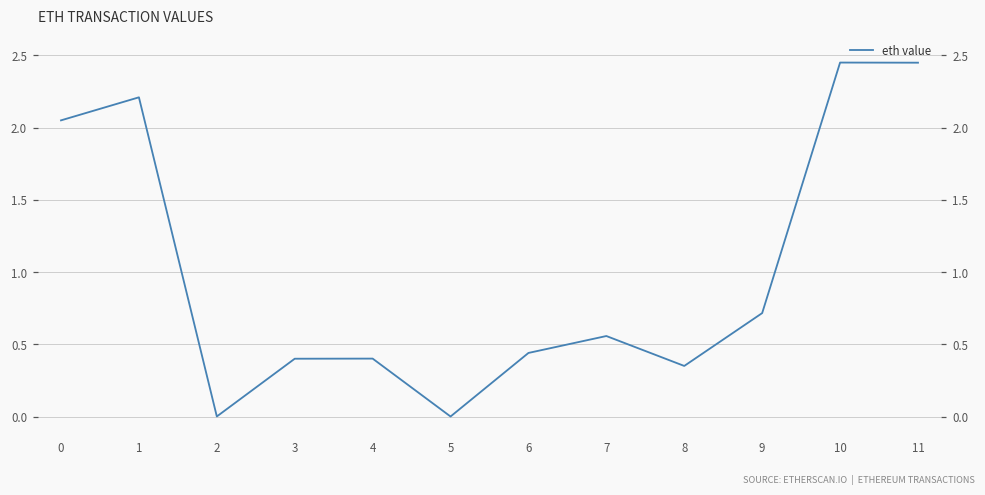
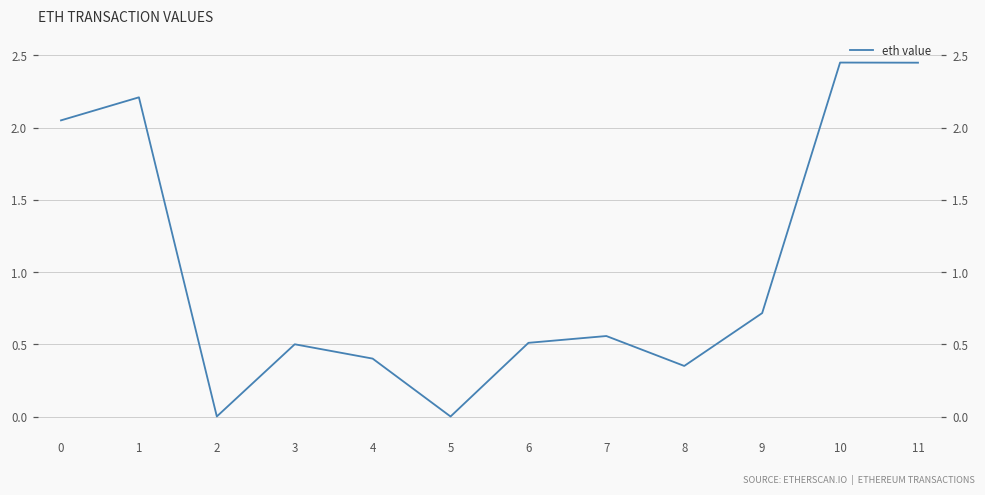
  {
    "0": 2.05,
    "1": 2.21,
    "2": 0.00,
-   "3": 0.4,
+   "3": 0.5,
    "4": 0.40,
    "5": 0.00,
-   "6": 0.44,
+   "6": 0.51,
    "7": 0.56,
    "8": 0.35,
    "9": 0.72,
    "10": 2.45,
    "11": 2.45
  }
